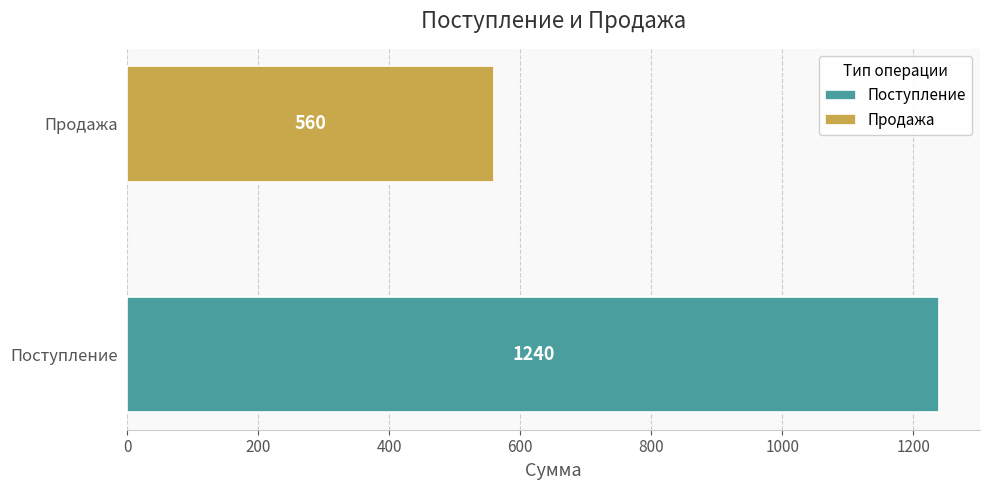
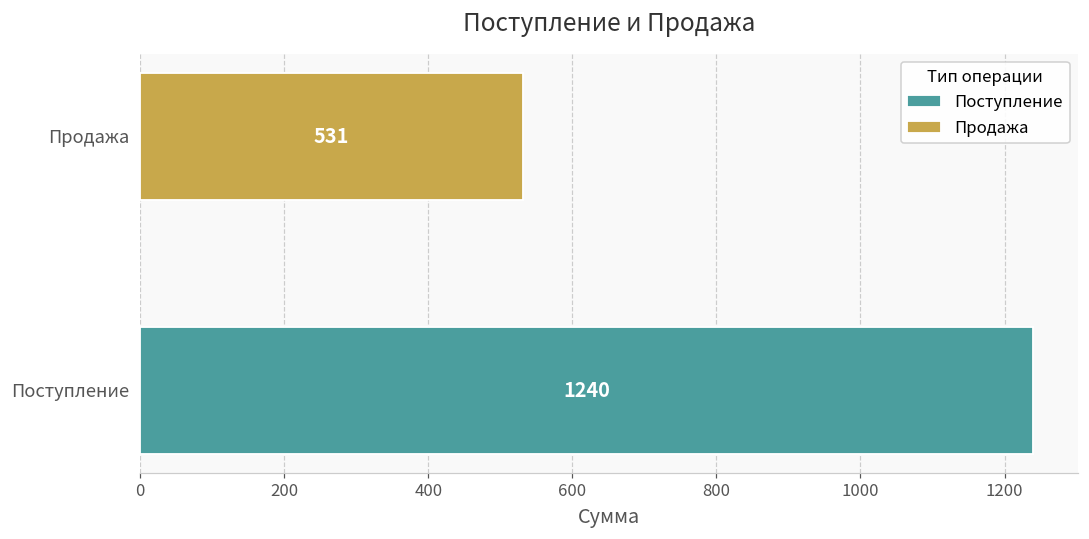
  {
-   "Продажа": 560,
+   "Продажа": 531,
    "Поступление": 1240
  }
